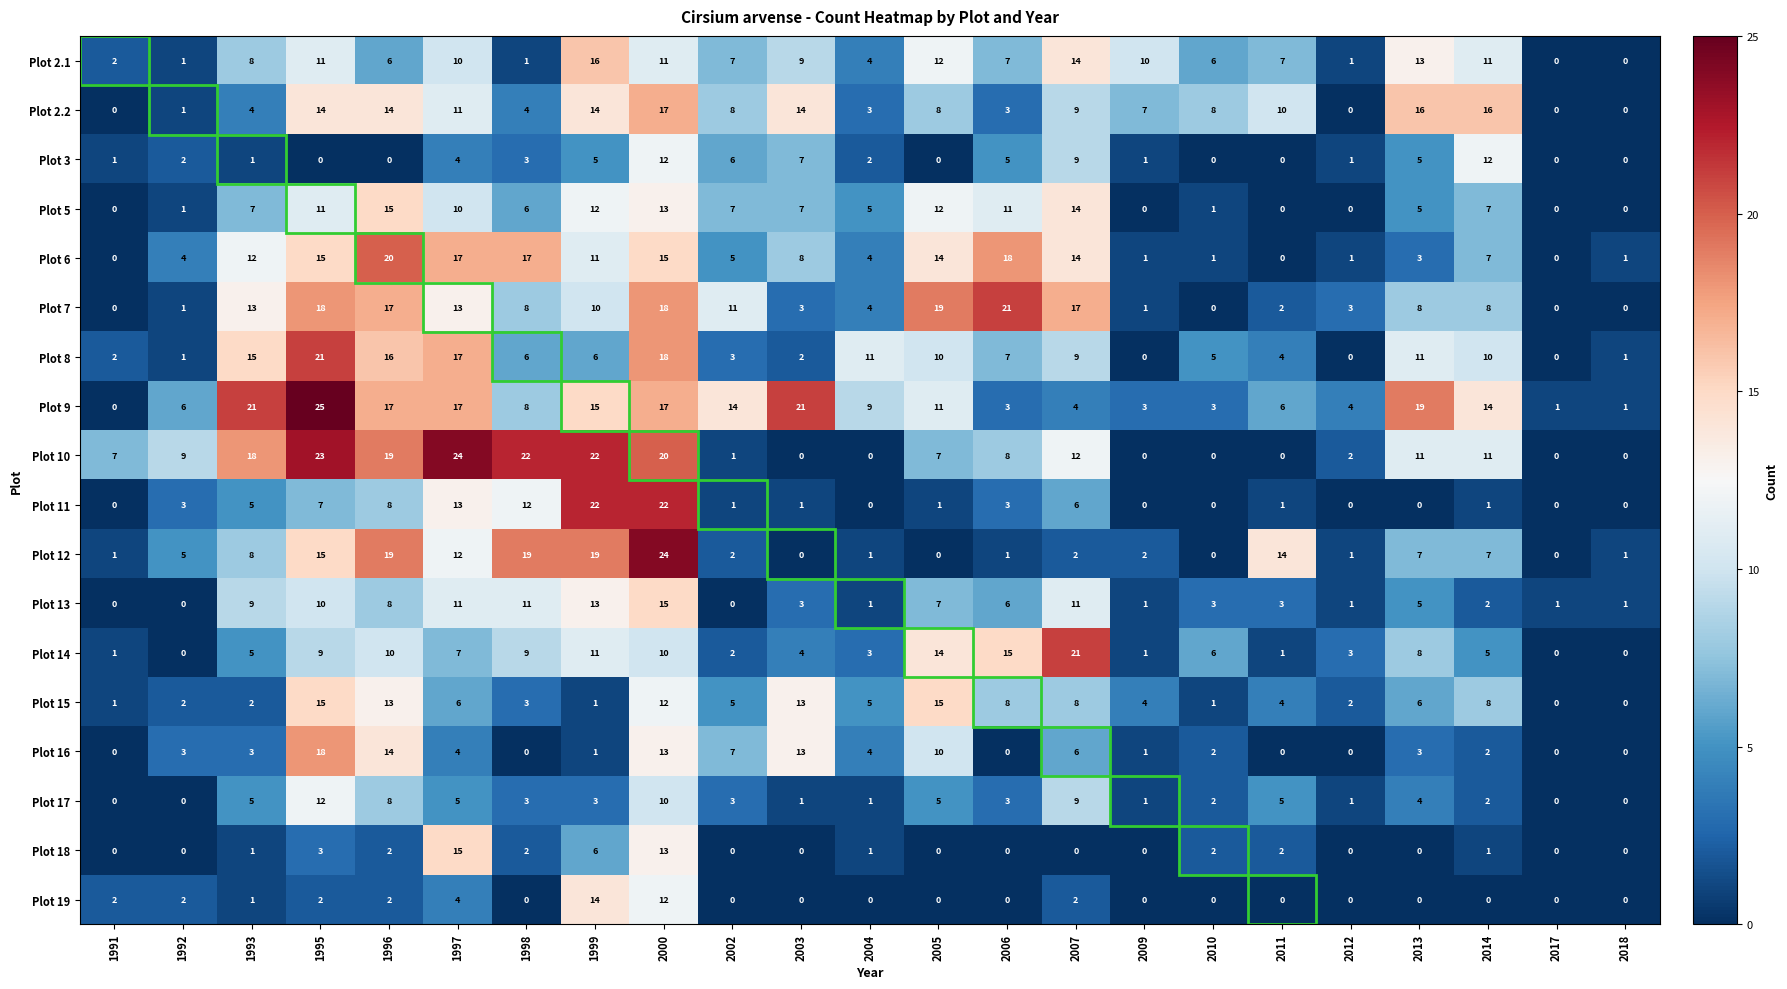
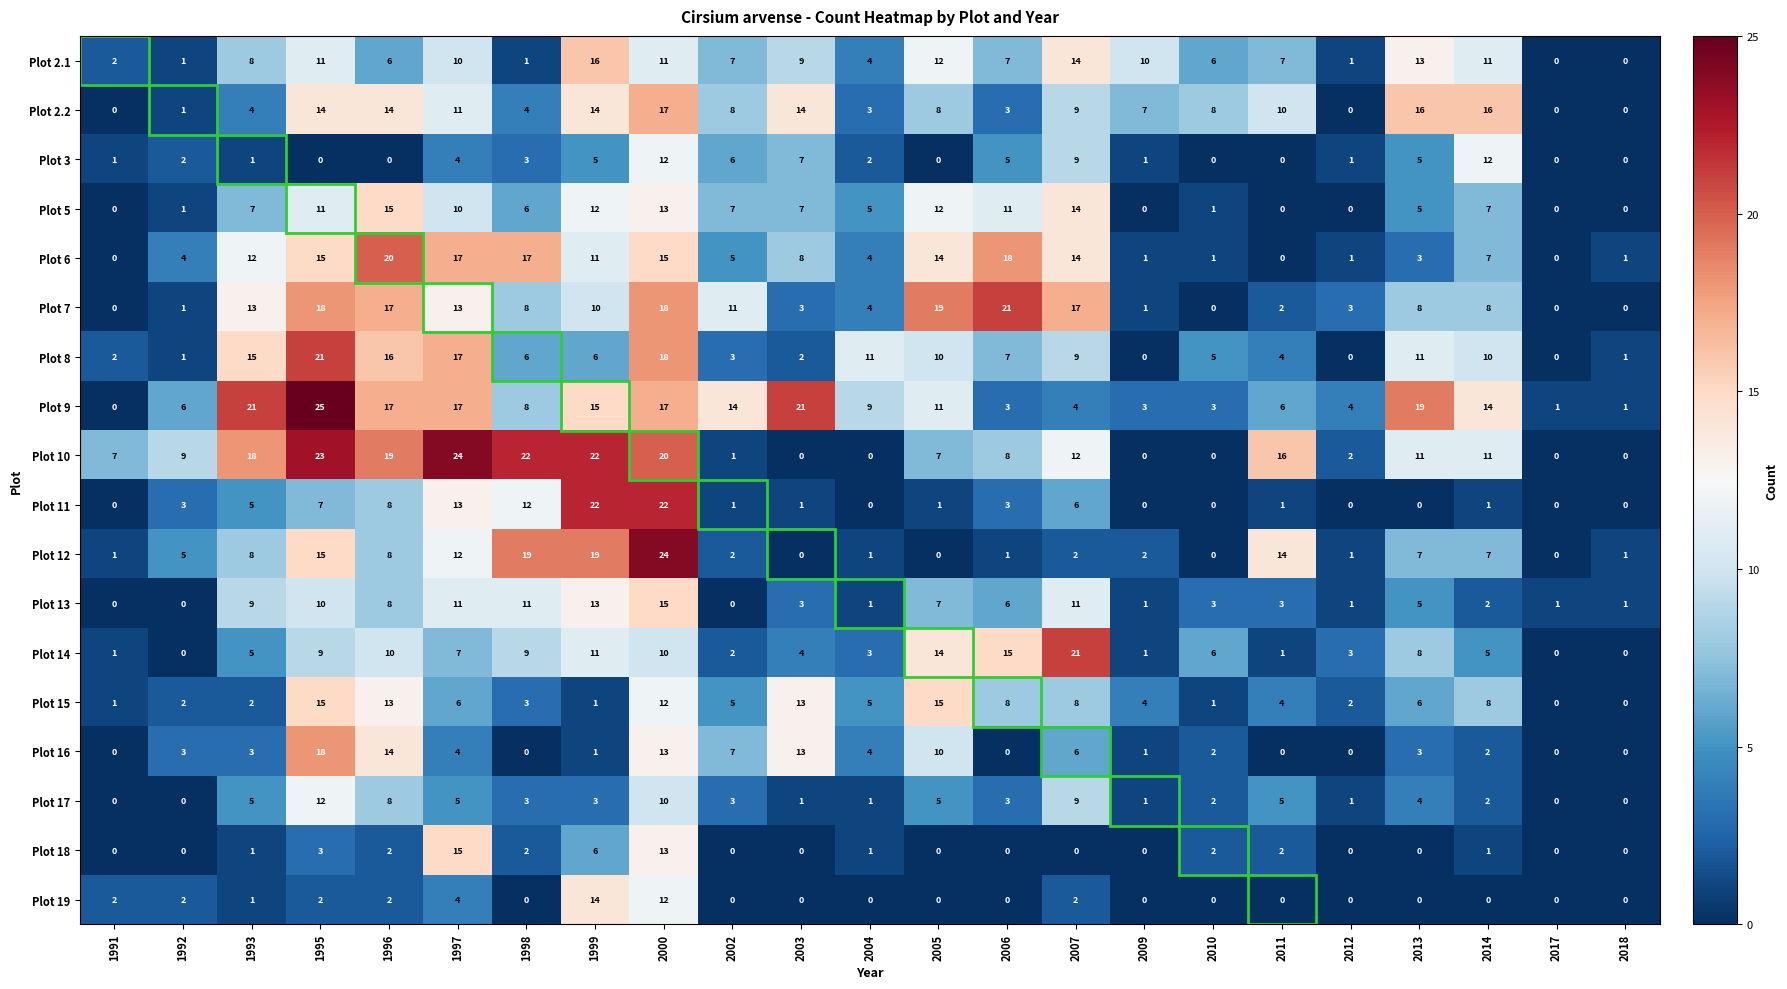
  {
    "Plot 10": {
      "1991": 7,
      "1992": 9,
      "1993": 18,
      "1995": 23,
      "1996": 19,
      "1997": 24,
      "1998": 22,
      "1999": 22,
      "2000": 20,
      "2002": 1,
      "2003": 0,
      "2004": 0,
      "2005": 7,
      "2006": 8,
      "2007": 12,
      "2009": 0,
      "2010": 0,
-     "2011": 0,
+     "2011": 16,
      "2012": 2,
      "2013": 11,
      "2014": 11,
      "2017": 0,
      "2018": 0
    },
    "Plot 12": {
      "1991": 1,
      "1992": 5,
      "1993": 8,
      "1995": 15,
-     "1996": 19,
+     "1996": 8,
      "1997": 12,
      "1998": 19,
      "1999": 19,
      "2000": 24,
      "2002": 2,
      "2003": 0,
      "2004": 1,
      "2005": 0,
      "2006": 1,
      "2007": 2,
      "2009": 2,
      "2010": 0,
      "2011": 14,
      "2012": 1,
      "2013": 7,
      "2014": 7,
      "2017": 0,
      "2018": 1
    }
  }
